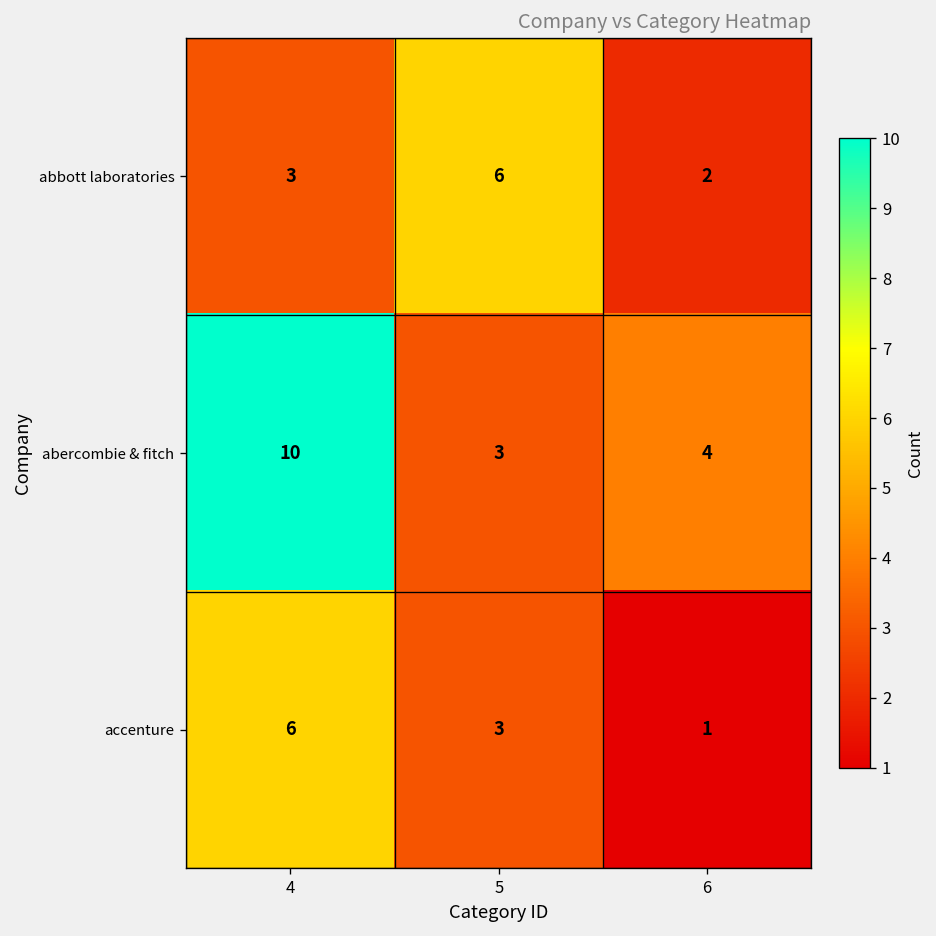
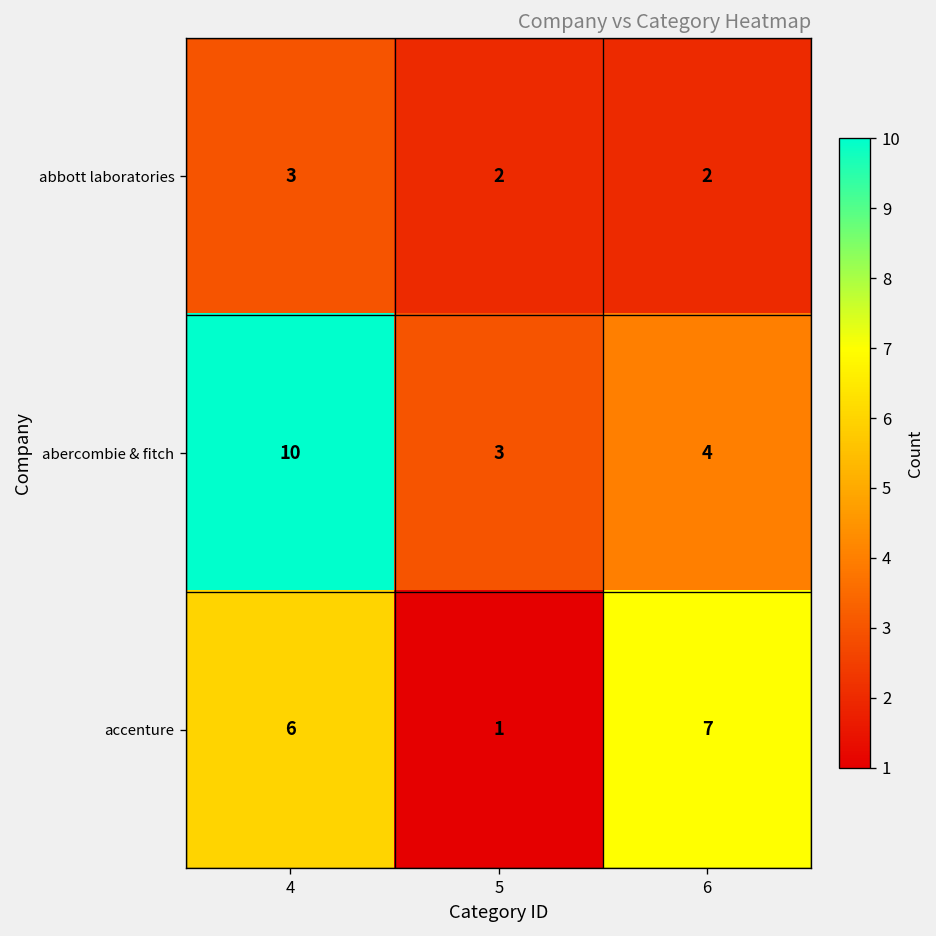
  {
    "abbott laboratories": {
      "4": 3,
-     "5": 6,
+     "5": 2,
      "6": 2
    },
    "abercombie & fitch": {
      "4": 10,
      "5": 3,
      "6": 4
    },
    "accenture": {
      "4": 6,
-     "5": 3,
-     "6": 1
+     "5": 1,
+     "6": 7
    }
  }
